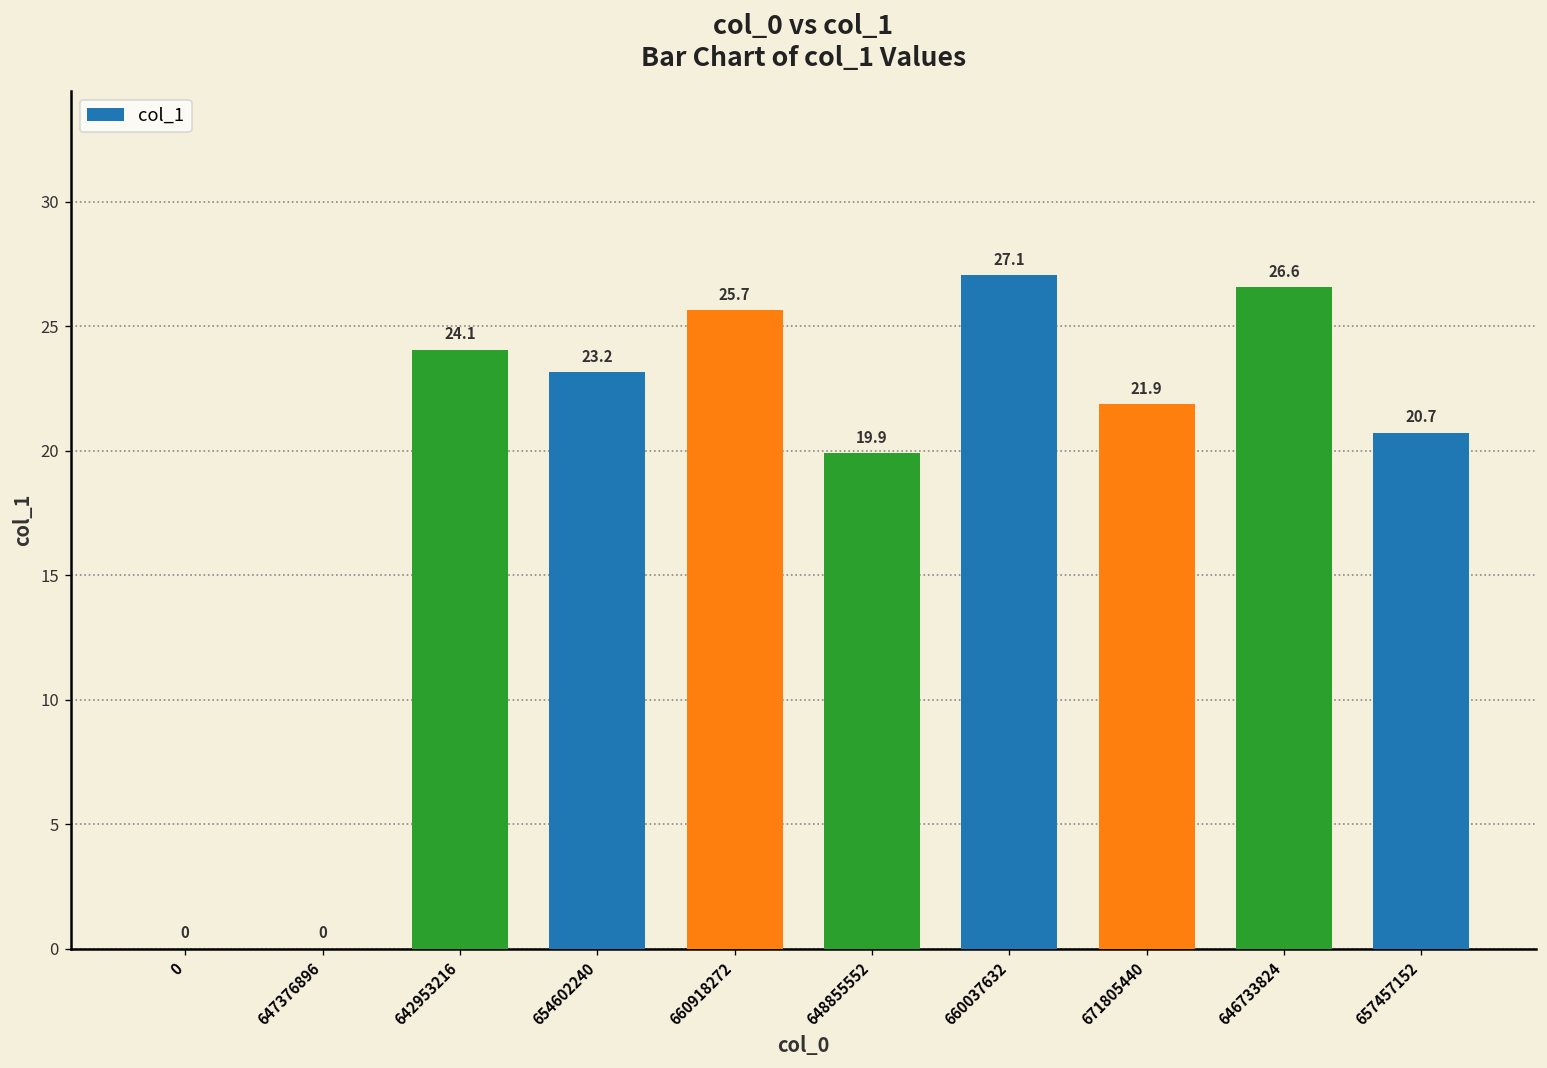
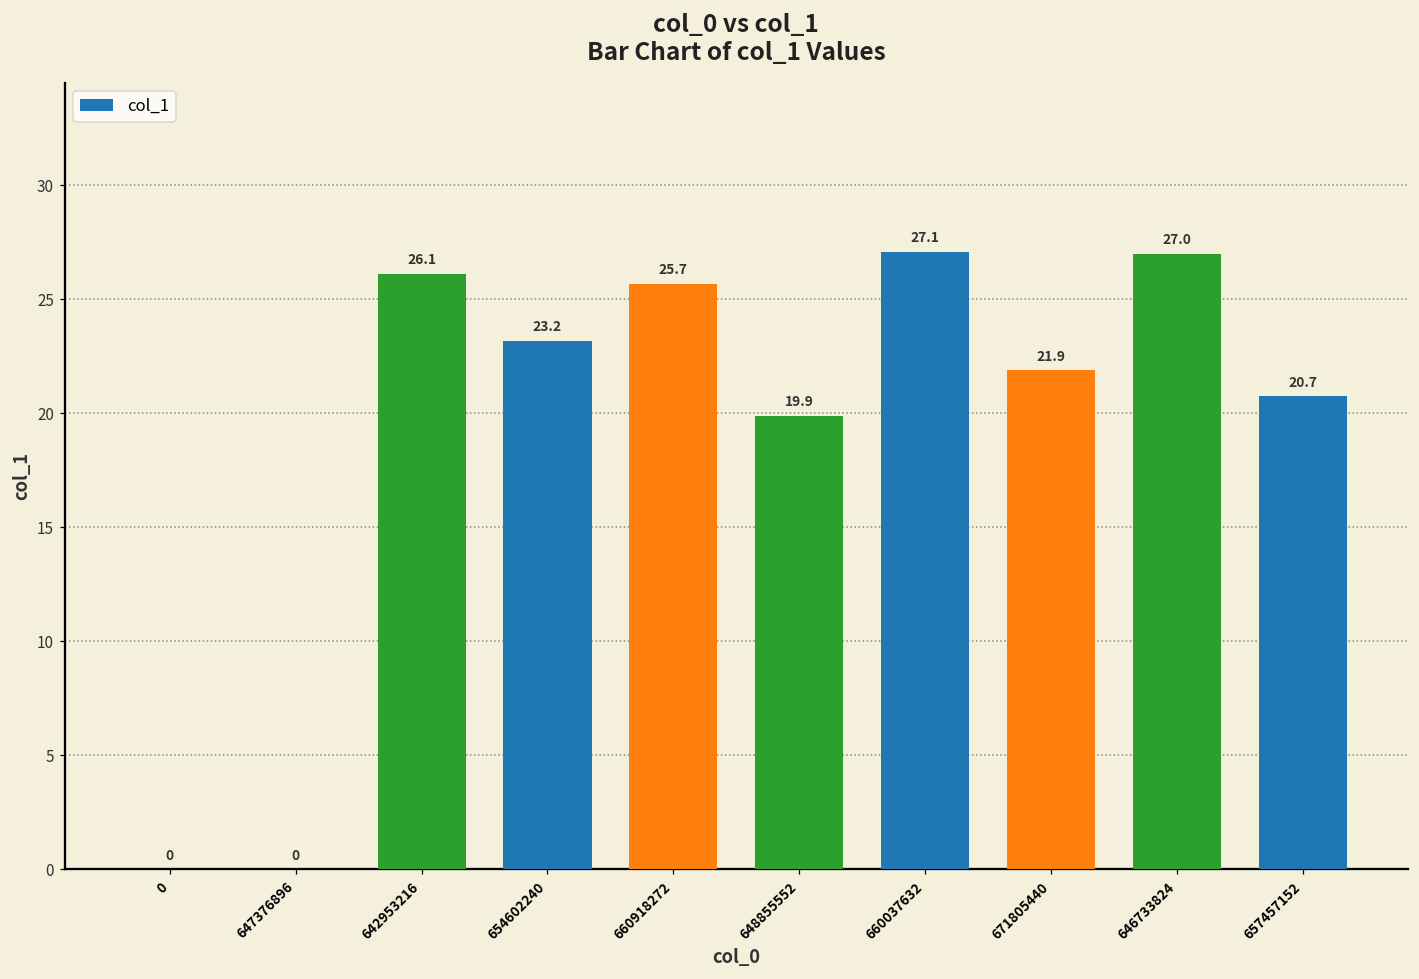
  {
    "0": 0,
    "647376896": 0,
-   "642953216": 24.1,
+   "642953216": 26.1,
    "654602240": 23.2,
    "660918272": 25.7,
    "648855552": 19.9,
    "660037632": 27.1,
    "671805440": 21.9,
-   "646733824": 26.6,
+   "646733824": 27.0,
    "657457152": 20.7
  }
